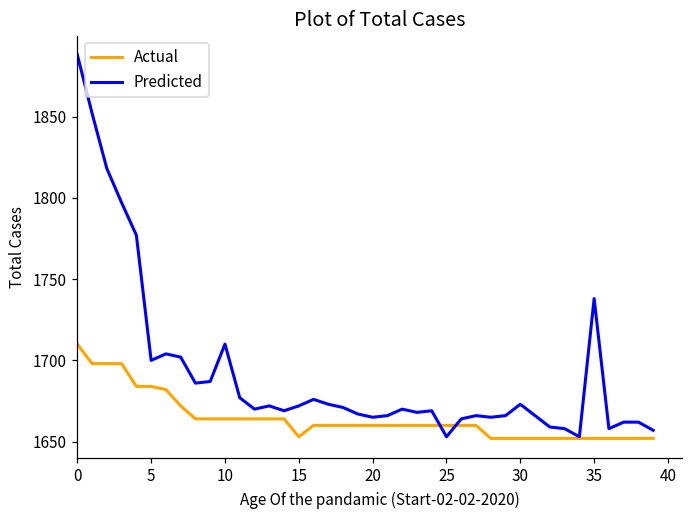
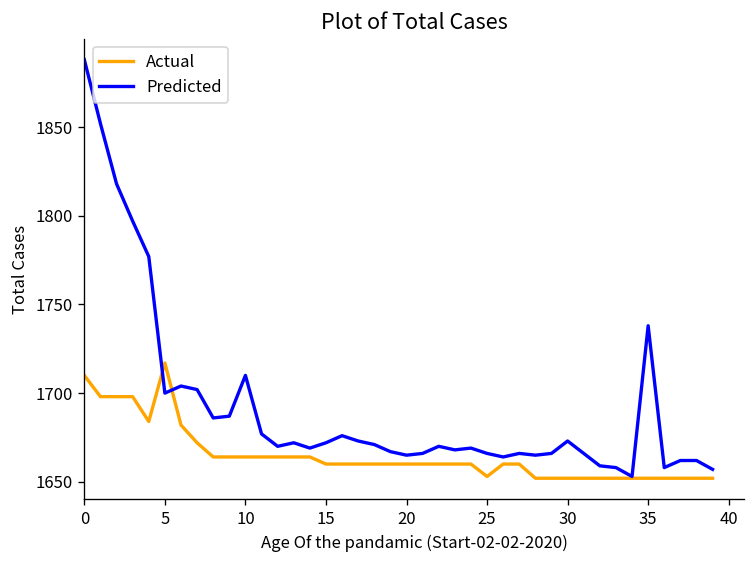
  {
    "Actual": {
      "0": 1710,
-     "5": 1684,
+     "5": 1717,
      "10": 1664,
-     "15": 1653,
+     "15": 1660,
      "20": 1660,
-     "25": 1660,
+     "25": 1653,
      "30": 1652,
      "35": 1652
    },
    "Predicted": {
      "0": 1888,
      "5": 1700,
      "10": 1710,
      "15": 1672,
      "20": 1665,
-     "25": 1653,
+     "25": 1666,
      "30": 1673,
      "35": 1738
    }
  }
